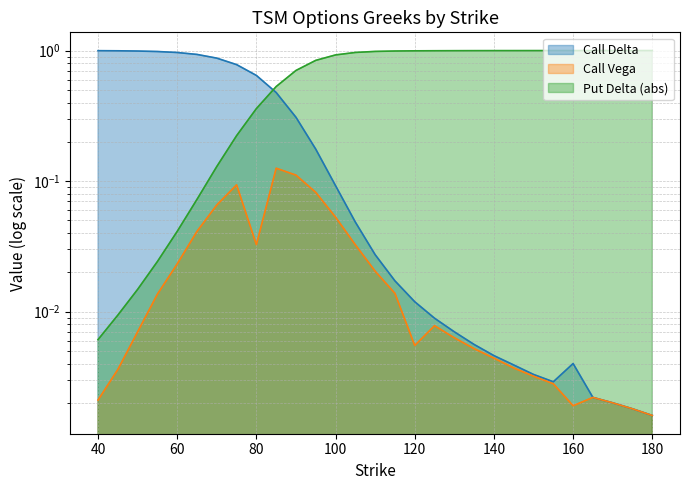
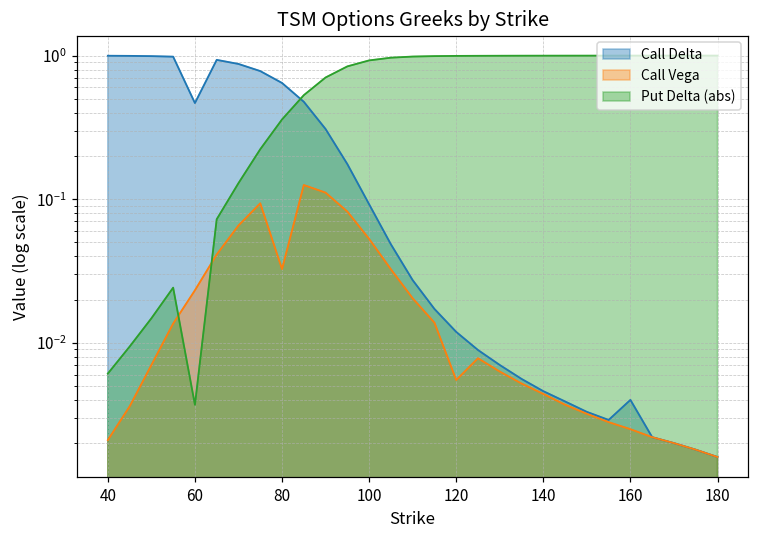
  {
    "Call Delta": {
      "40": 1.0,
-     "60": 1.0,
+     "60": 0.47,
      "80": 0.6,
      "100": 0.09,
      "120": 0.012,
      "160": 0.0040
    },
    "Call Vega": {
      "40": 0.0021,
      "60": 0.023,
      "80": 0.033,
      "100": 0.053,
      "120": 0.0055,
-     "160": 0.0019
+     "160": 0.0025
    },
    "Put Delta (abs)": {
      "40": 0.006,
-     "60": 0.041,
+     "60": 0.0037,
      "80": 0.36,
      "100": 0.9,
      "120": 1.0,
      "140": 1.0
    }
  }
